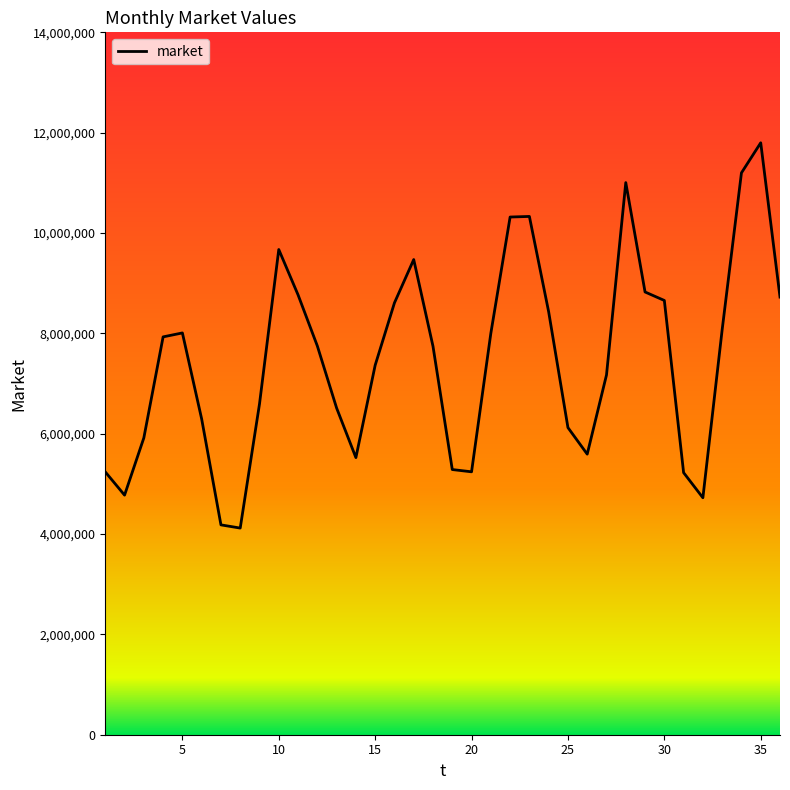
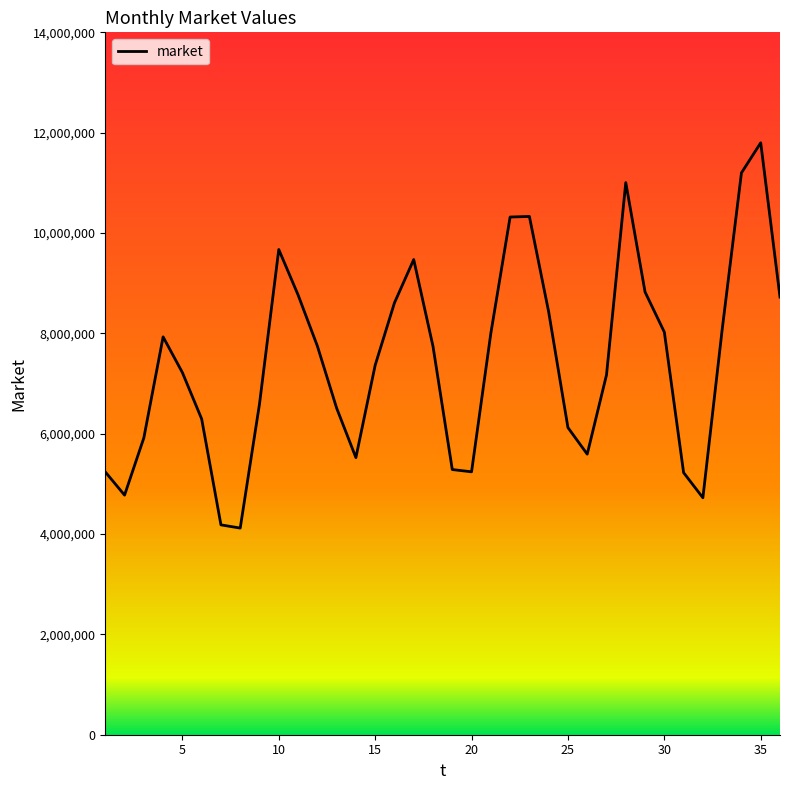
  {
-   "5": "8,000,000",
+   "5": "7,200,000",
    "10": "9,700,000",
    "15": "7,400,000",
    "20": "5,200,000",
    "25": "6,100,000",
-   "30": "8,700,000",
+   "30": "8,000,000",
    "35": "11,800,000"
  }
